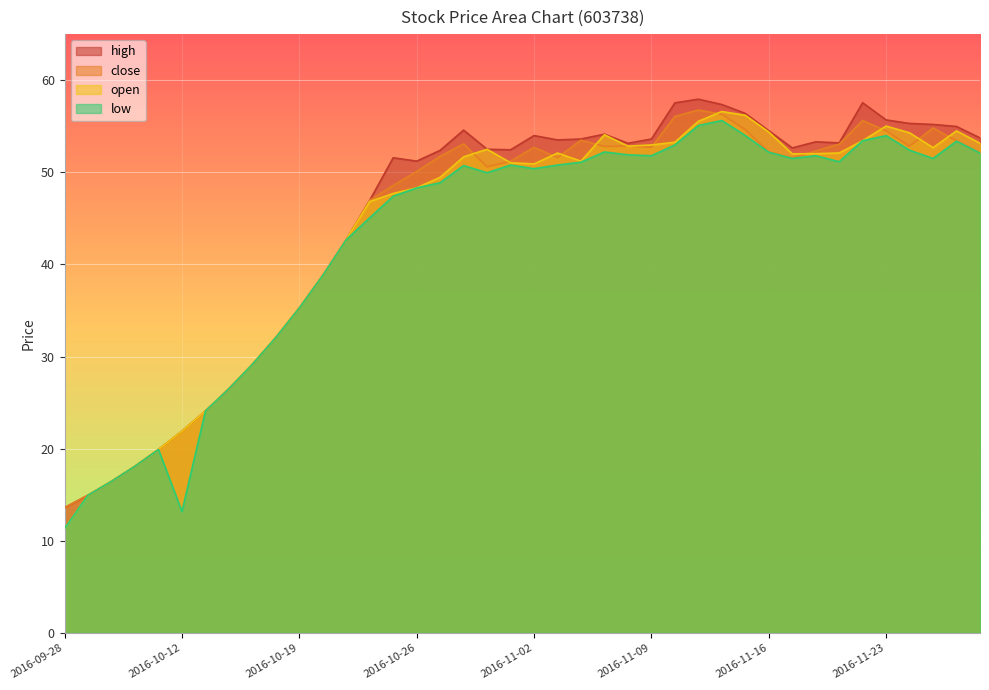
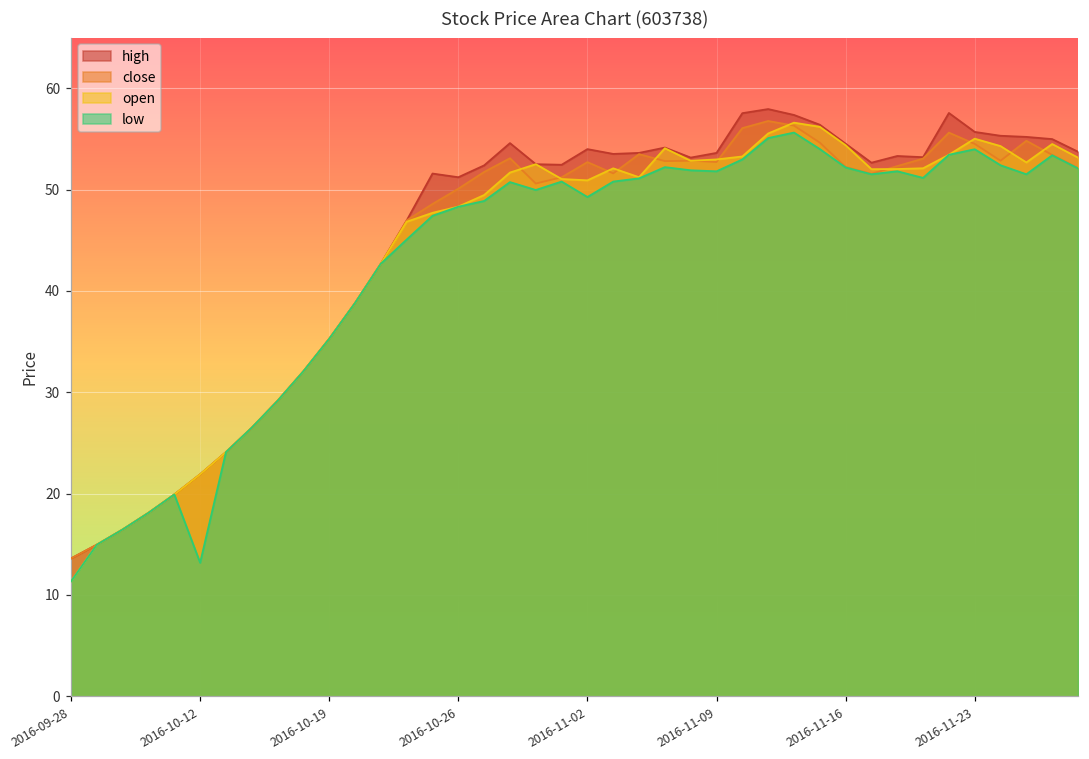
  {
    "high": {
      "2016-10-26": 51,
      "2016-11-02": 54,
      "2016-11-09": 54,
      "2016-11-23": 56
    },
    "close": {
      "2016-10-26": 50,
      "2016-11-02": 53,
      "2016-11-23": 55
    },
    "open": {
      "2016-11-02": 51,
      "2016-11-23": 55
    },
    "low": {
      "2016-10-12": 13,
-     "2016-11-02": 50,
+     "2016-11-02": 49,
      "2016-11-09": 52,
      "2016-11-23": 54
    }
  }
